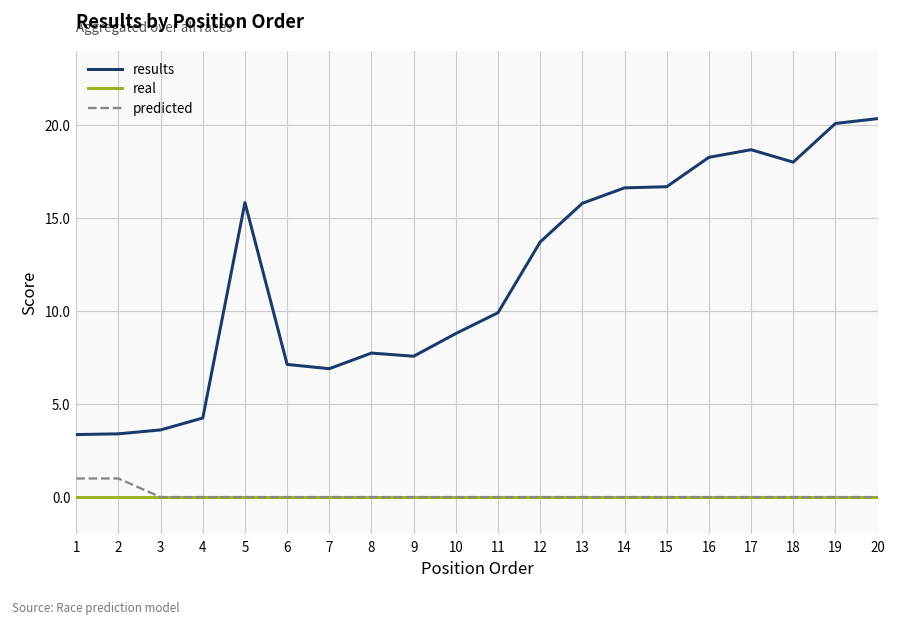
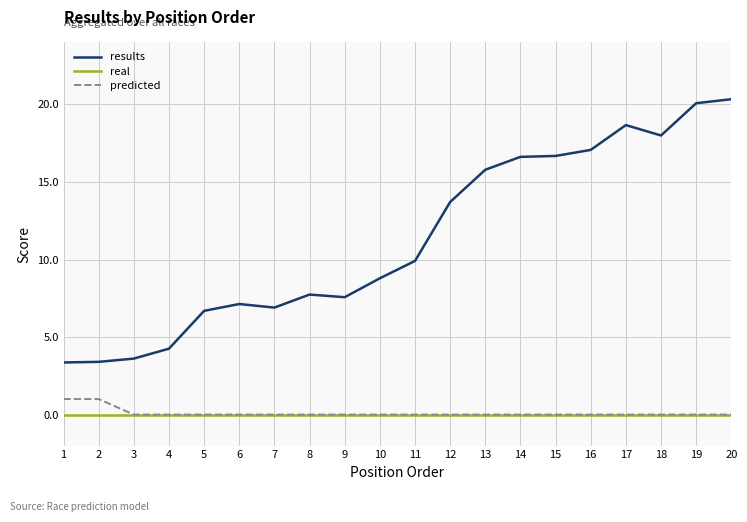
  {
    "results": {
      "1": 3.4,
      "2": 3.4,
      "3": 3.6,
      "4": 4.3,
-     "5": 15.8,
+     "5": 6.7,
      "6": 7.1,
      "7": 6.9,
      "8": 7.7,
      "9": 7.6,
      "10": 8.8,
      "11": 9.9,
      "12": 13.7,
      "13": 15.8,
      "14": 16.6,
      "15": 16.7,
-     "16": 18.3,
+     "16": 17.1,
      "17": 18.7,
      "18": 18.0,
      "19": 20.1,
      "20": 20.3
    },
    "real": {
      "1": 0.0,
      "2": 0.0
    },
    "predicted": {
      "1": 1.0,
      "2": 1.0
    }
  }
